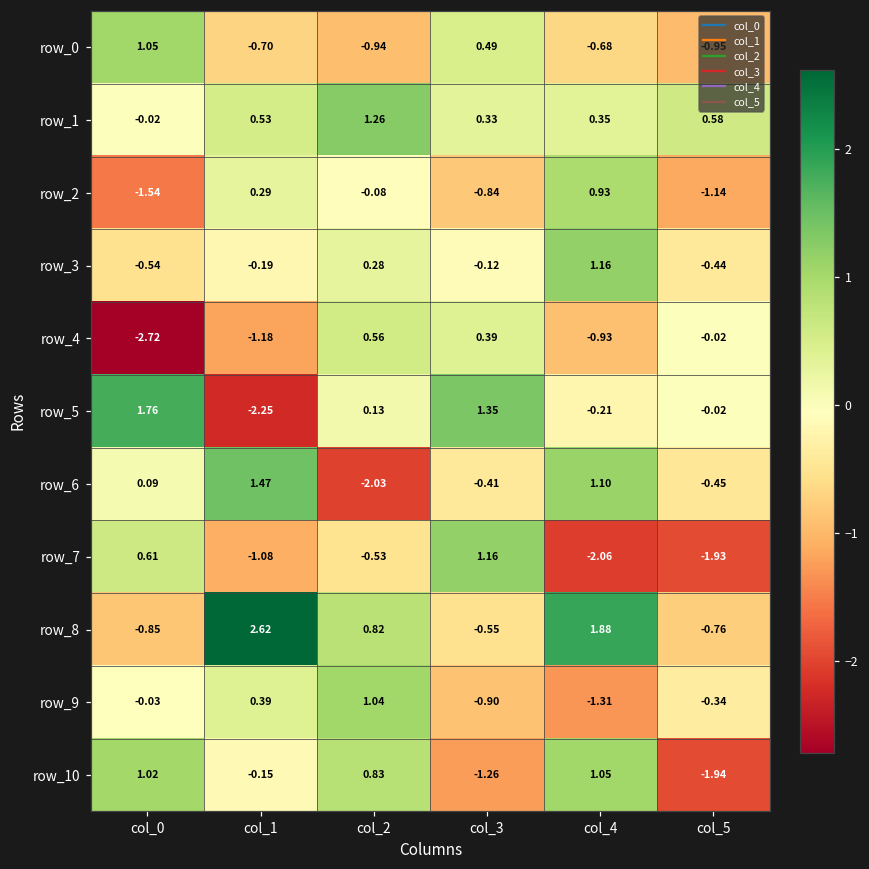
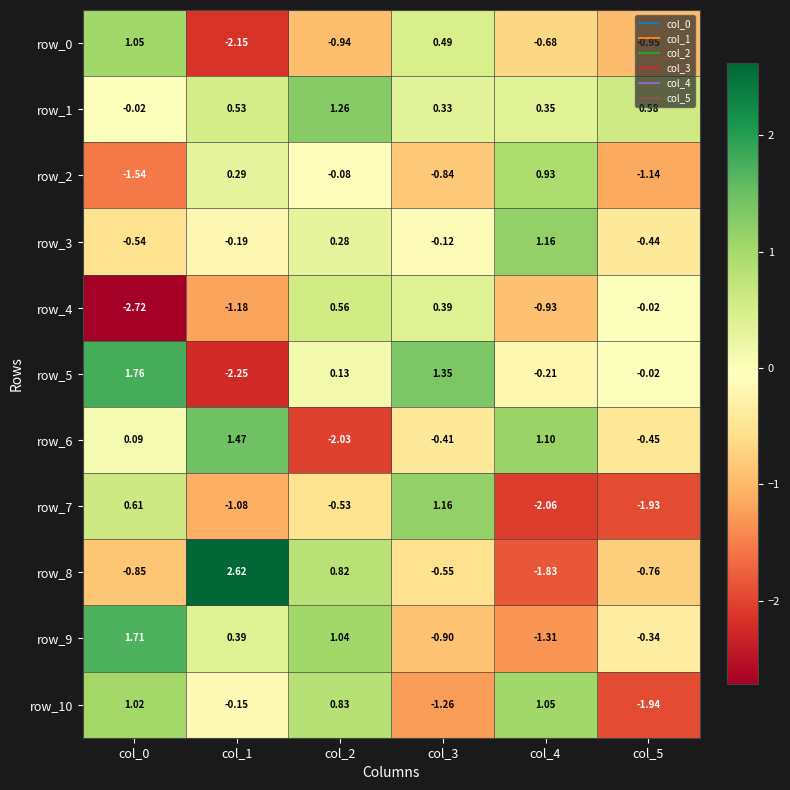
  {
    "row_0": {
      "col_0": 1.05,
-     "col_1": -0.70,
+     "col_1": -2.15,
      "col_2": -0.94,
      "col_3": 0.49,
      "col_4": -0.68
    },
    "row_1": {
      "col_0": -0.02,
      "col_1": 0.53,
      "col_2": 1.26,
      "col_3": 0.33,
      "col_4": 0.35
    },
    "row_2": {
      "col_0": -1.54,
      "col_1": 0.29,
      "col_2": -0.08,
      "col_3": -0.84,
      "col_4": 0.93,
      "col_5": -1.14
    },
    "row_3": {
      "col_0": -0.54,
      "col_1": -0.19,
      "col_2": 0.28,
      "col_3": -0.12,
      "col_4": 1.16,
      "col_5": -0.44
    },
    "row_4": {
      "col_0": -2.72,
      "col_1": -1.18,
      "col_2": 0.56,
      "col_3": 0.39,
      "col_4": -0.93,
      "col_5": -0.02
    },
    "row_5": {
      "col_0": 1.76,
      "col_1": -2.25,
      "col_2": 0.13,
      "col_3": 1.35,
      "col_4": -0.21,
      "col_5": -0.02
    },
    "row_6": {
      "col_0": 0.09,
      "col_1": 1.47,
      "col_2": -2.03,
      "col_3": -0.41,
      "col_4": 1.10,
      "col_5": -0.45
    },
    "row_7": {
      "col_0": 0.61,
      "col_1": -1.08,
      "col_2": -0.53,
      "col_3": 1.16,
      "col_4": -2.06,
      "col_5": -1.93
    },
    "row_8": {
      "col_0": -0.85,
      "col_1": 2.62,
      "col_2": 0.82,
      "col_3": -0.55,
-     "col_4": 1.88,
+     "col_4": -1.83,
      "col_5": -0.76
    },
    "row_9": {
-     "col_0": -0.03,
+     "col_0": 1.71,
      "col_1": 0.39,
      "col_2": 1.04,
      "col_3": -0.90,
      "col_4": -1.31,
      "col_5": -0.34
    },
    "row_10": {
      "col_0": 1.02,
      "col_1": -0.15,
      "col_2": 0.83,
      "col_3": -1.26,
      "col_4": 1.05,
      "col_5": -1.94
    }
  }
